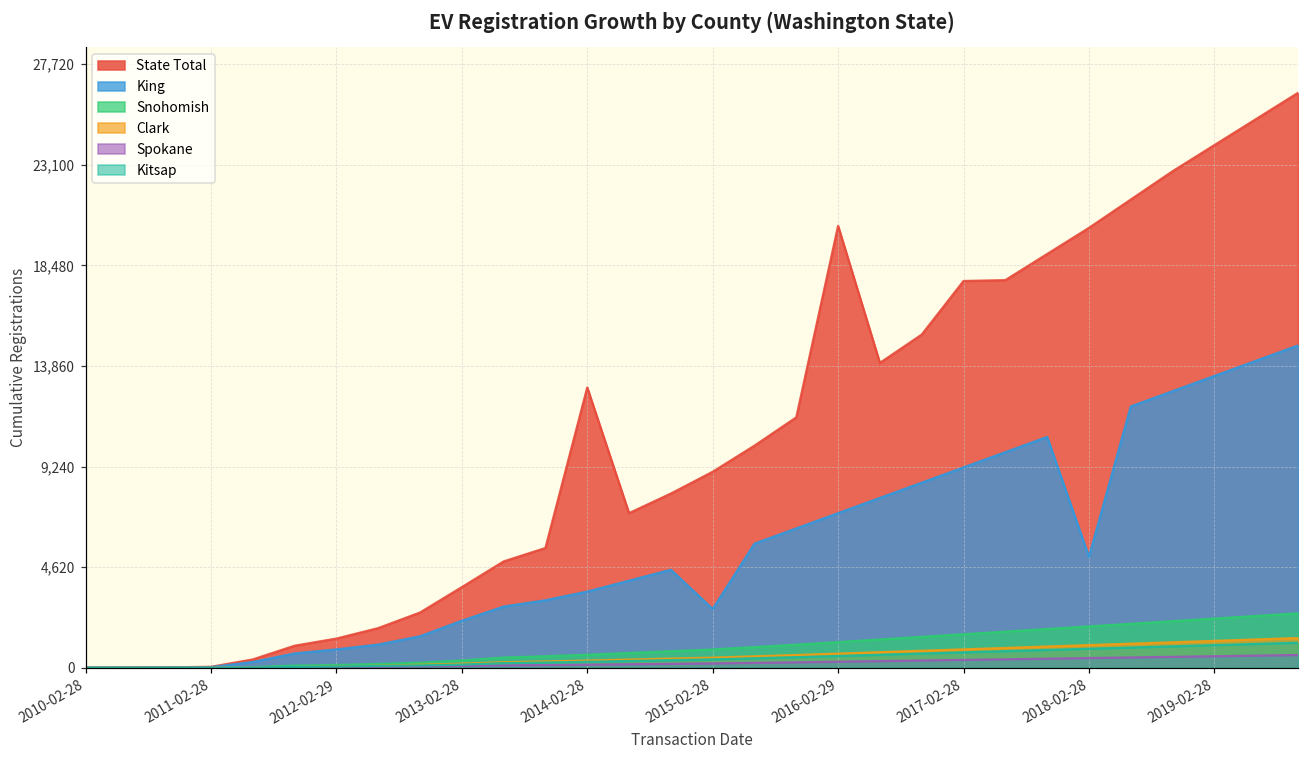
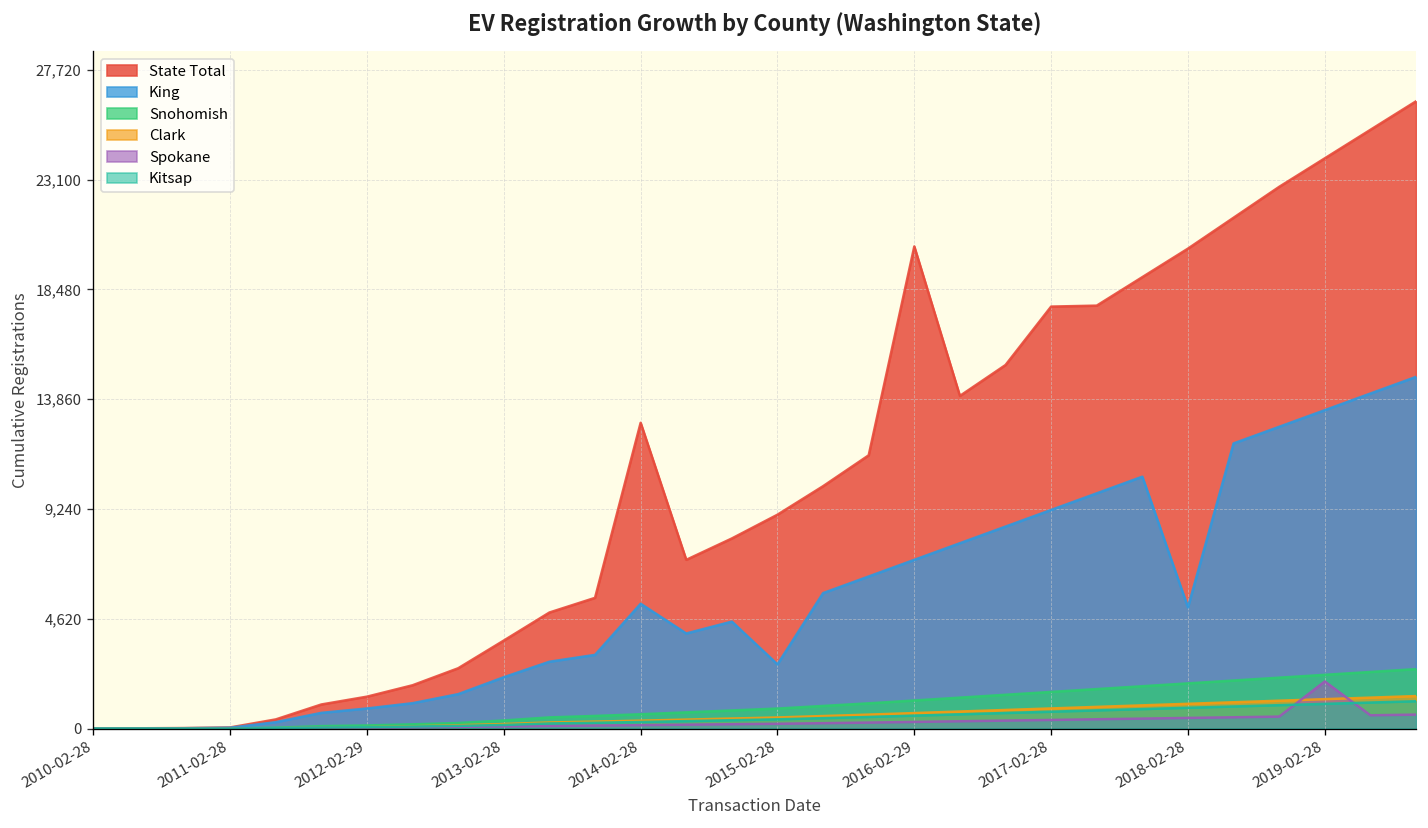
  {
    "State Total": {
      "2012-02-29": "1,300",
      "2013-02-28": "3,700",
      "2014-02-28": "12,900",
      "2015-02-28": "9,000",
      "2016-02-29": "20,300",
      "2017-02-28": "17,800",
      "2018-02-28": "20,200",
      "2019-02-28": "24,000"
    },
    "King": {
      "2012-02-29": "800",
      "2013-02-28": "2,200",
-     "2014-02-28": "3,500",
+     "2014-02-28": "5,300",
      "2015-02-28": "2,700",
      "2016-02-29": "7,100",
      "2017-02-28": "9,200",
      "2018-02-28": "5,100",
      "2019-02-28": "13,400"
    },
    "Clark": {
      "2017-02-28": "800",
      "2018-02-28": "1,000",
      "2019-02-28": "1,200"
    },
    "Spokane": {
      "2014-02-28": "100",
      "2015-02-28": "200",
      "2016-02-29": "300",
      "2017-02-28": "400",
      "2018-02-28": "400",
-     "2019-02-28": "500"
+     "2019-02-28": "2,000"
    }
  }
